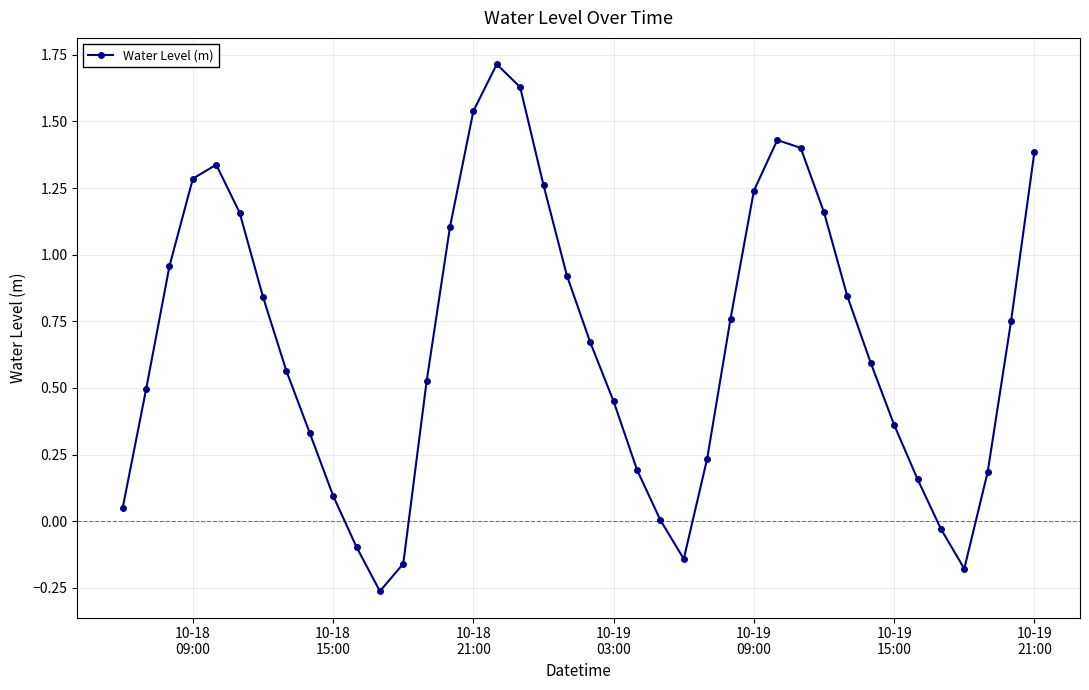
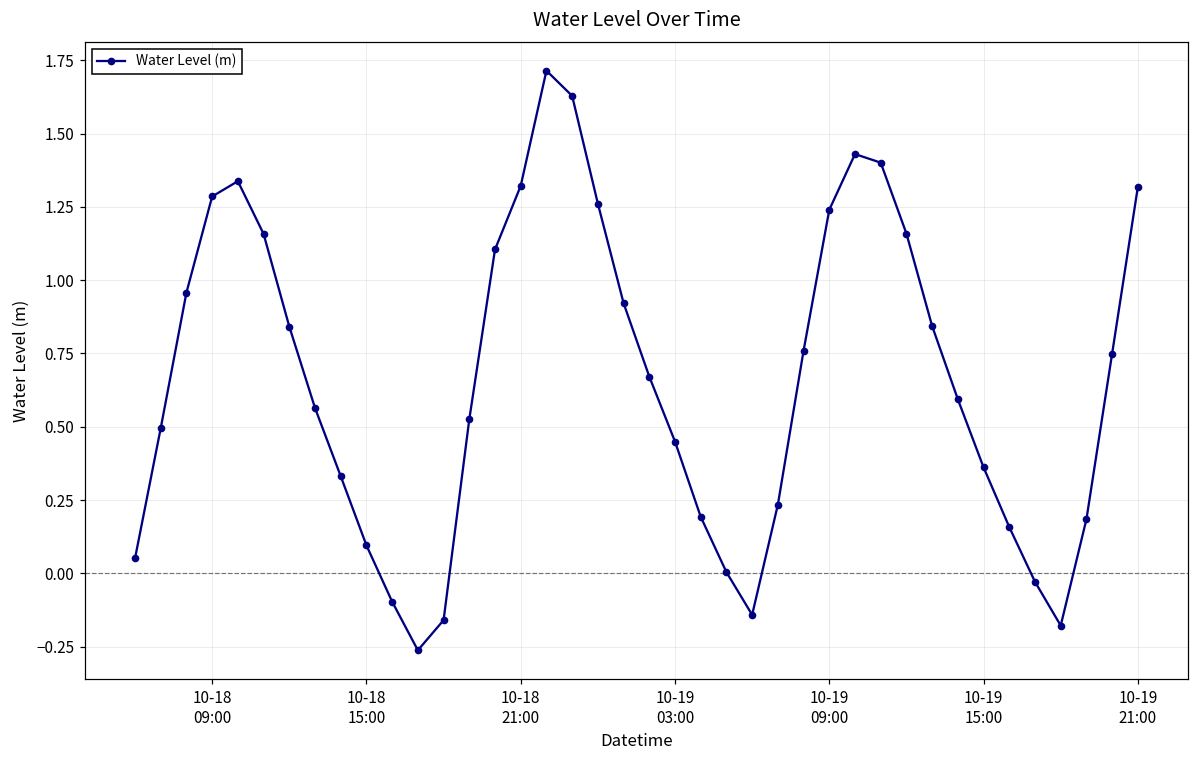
  {
    "10-18 09:00": 1.29,
    "10-18 15:00": 0.10,
-   "10-18 21:00": 1.54,
+   "10-18 21:00": 1.32,
    "10-19 03:00": 0.45,
    "10-19 09:00": 1.24,
    "10-19 15:00": 0.36,
-   "10-19 21:00": 1.39
+   "10-19 21:00": 1.32
  }
